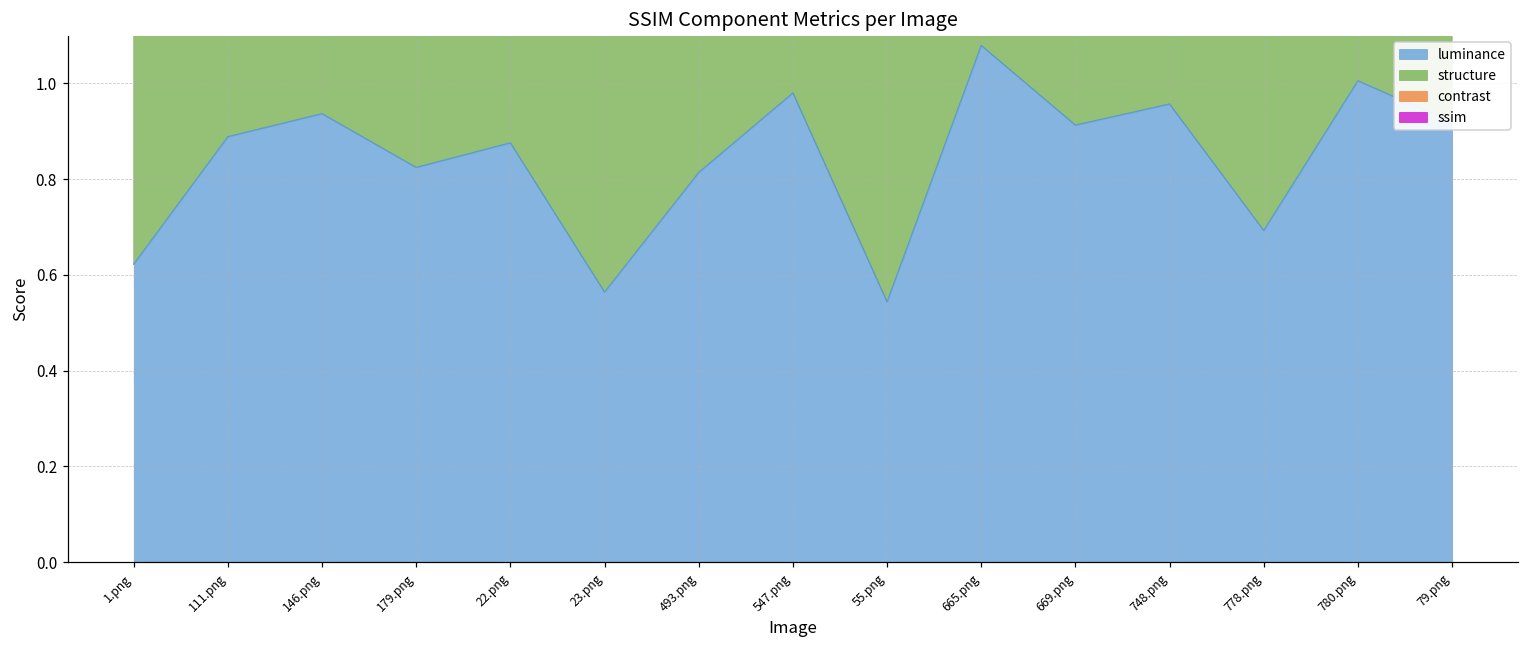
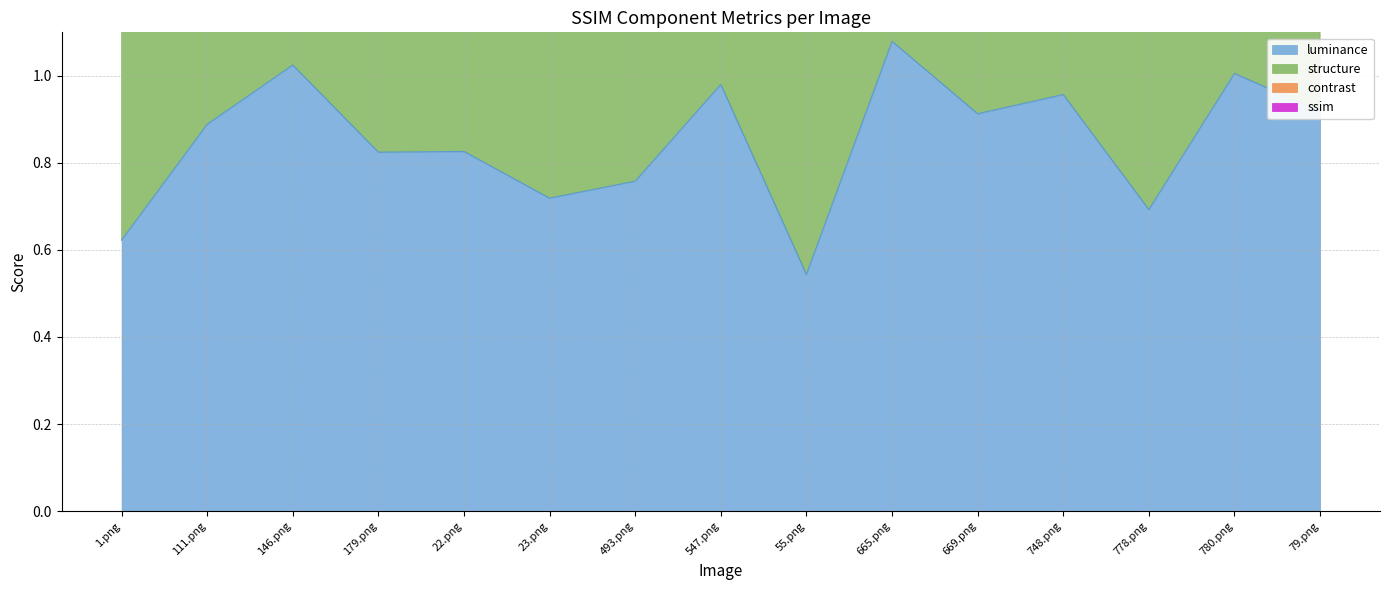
  {
    "luminance": {
      "1.png": 0.62,
      "111.png": 0.89,
-     "146.png": 0.94,
+     "146.png": 1.02,
      "179.png": 0.82,
-     "22.png": 0.88,
-     "23.png": 0.56,
-     "493.png": 0.81,
+     "22.png": 0.83,
+     "23.png": 0.72,
+     "493.png": 0.76,
      "547.png": 0.98,
      "55.png": 0.54,
      "665.png": 1.08,
      "669.png": 0.91,
      "748.png": 0.96,
      "778.png": 0.69,
      "780.png": 1.01
    }
  }
